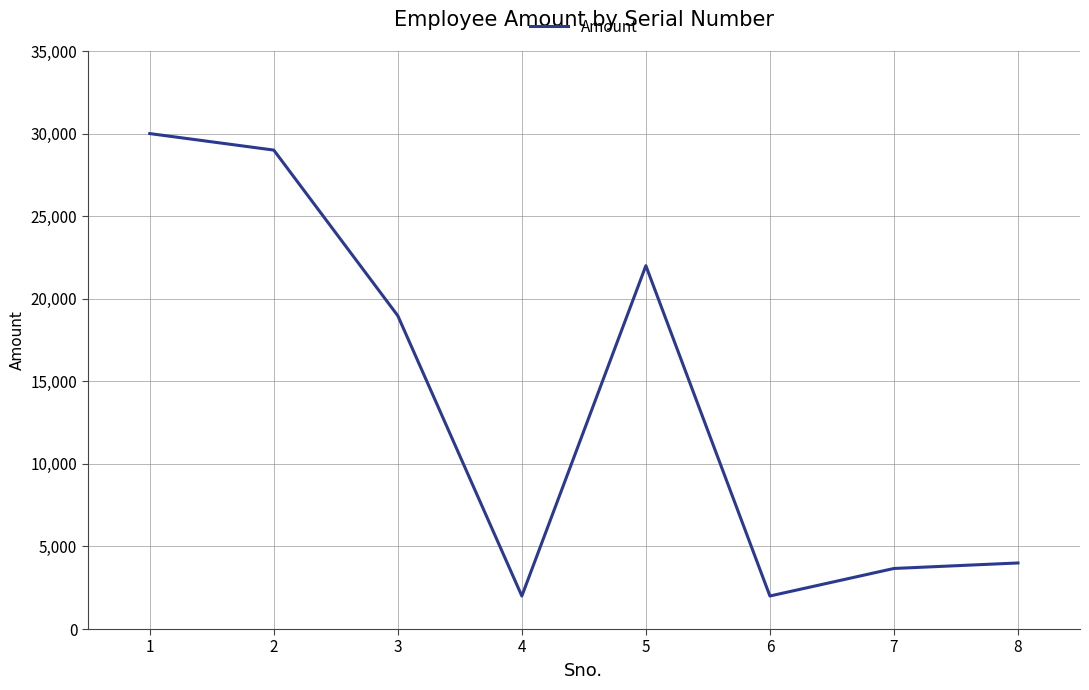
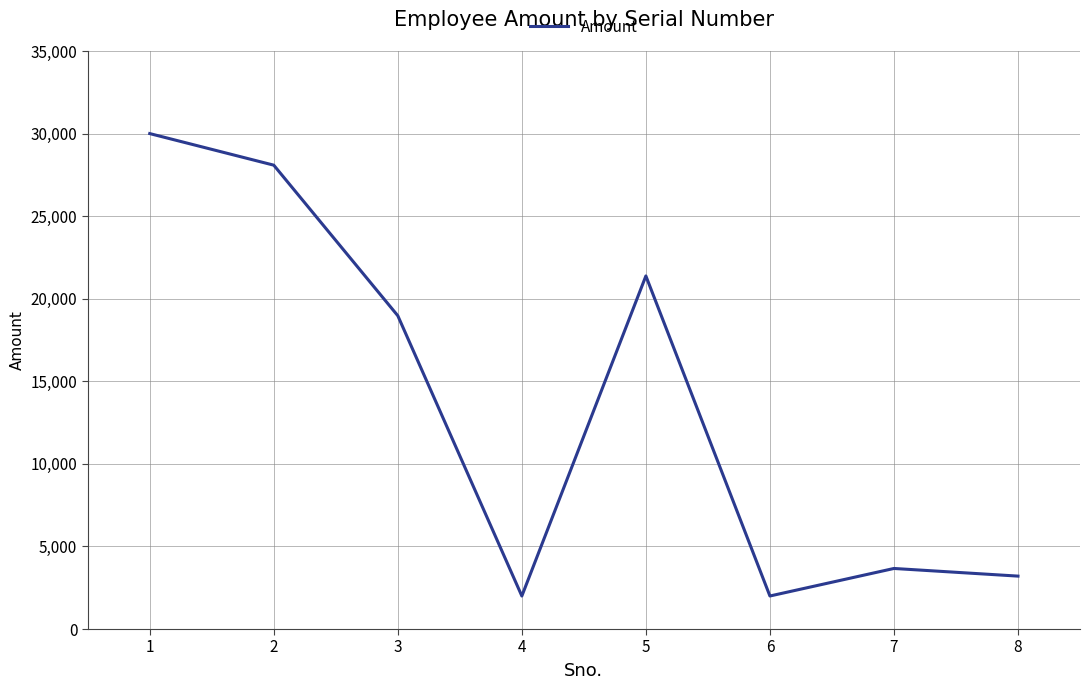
  {
    "1": "30,000",
-   "2": "29,000",
+   "2": "28,100",
    "3": "19,000",
    "4": "2,000",
-   "5": "22,000",
+   "5": "21,400",
    "6": "2,000",
    "7": "3,700",
-   "8": "4,000"
+   "8": "3,200"
  }
